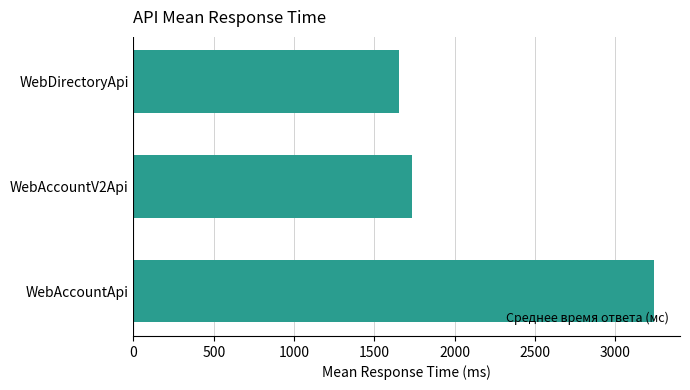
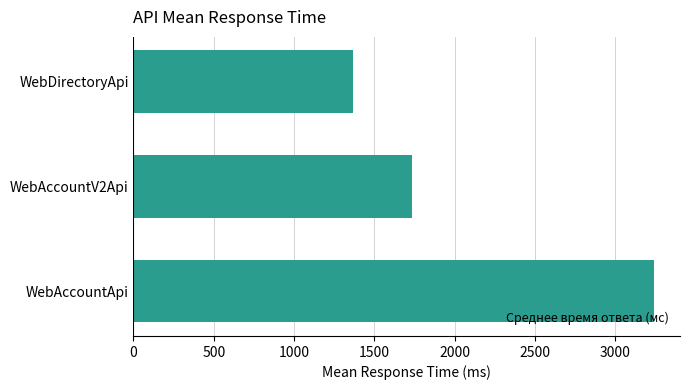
  {
-   "WebDirectoryApi": 1650,
+   "WebDirectoryApi": 1360,
    "WebAccountV2Api": 1740,
    "WebAccountApi": 3240
  }
